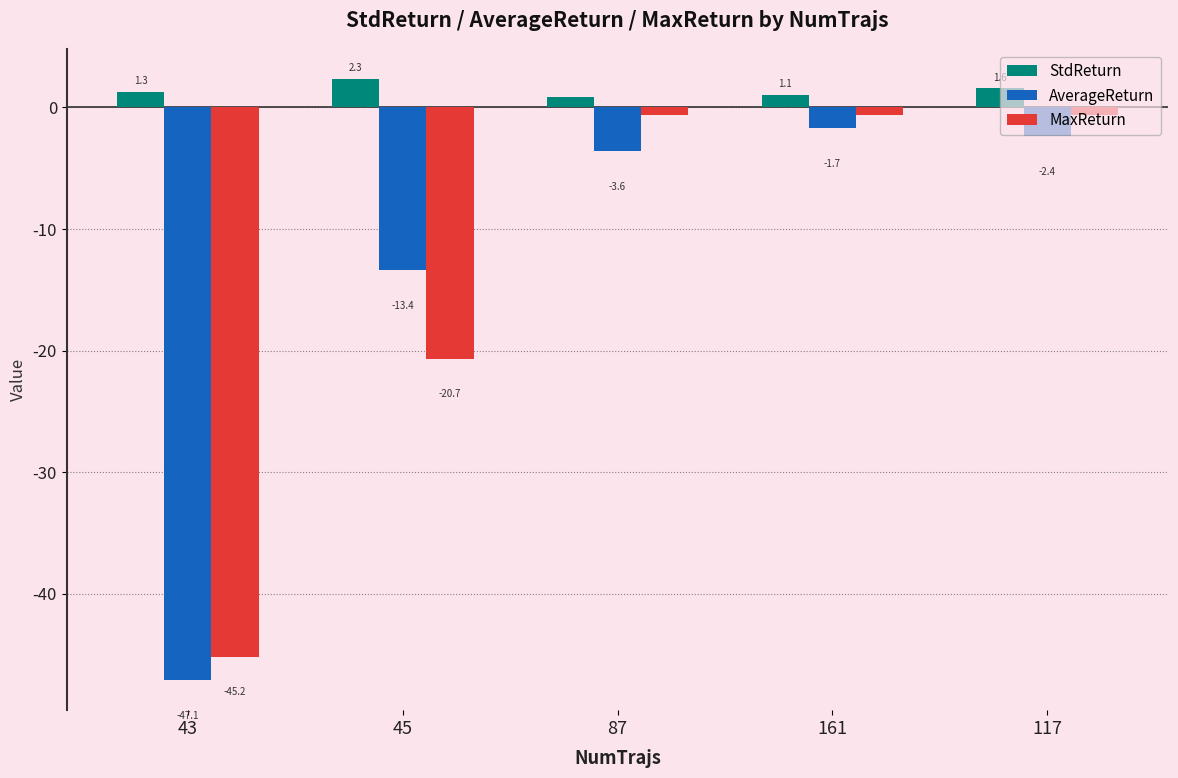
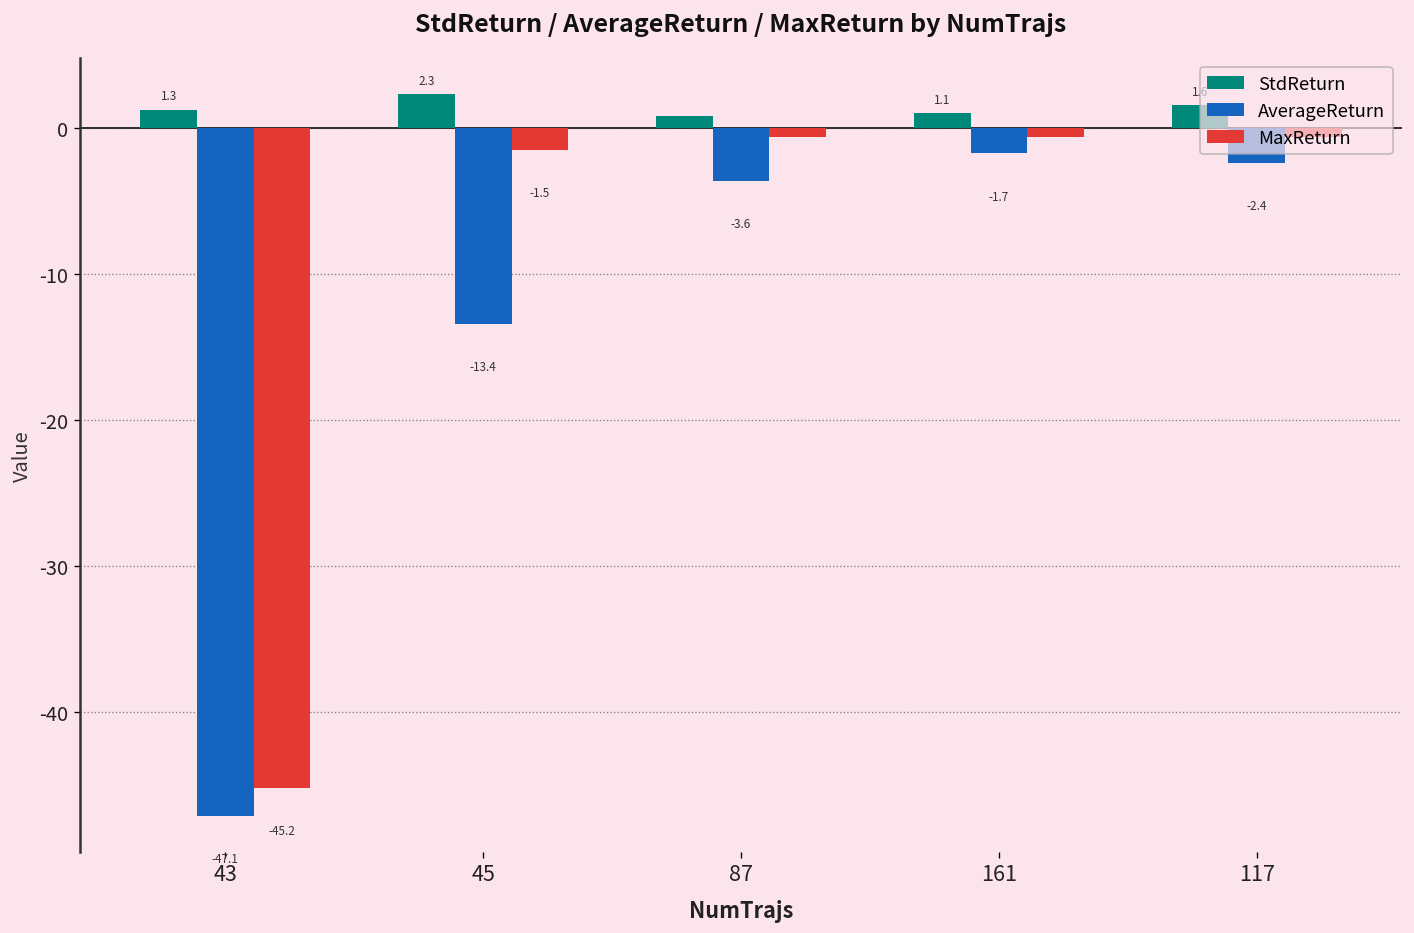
  {
    "StdReturn": {
      "43": 1.3,
      "45": 2.3,
      "161": 1.1
    },
    "MaxReturn": {
-     "45": -20.7
+     "45": -1.5
    }
  }
